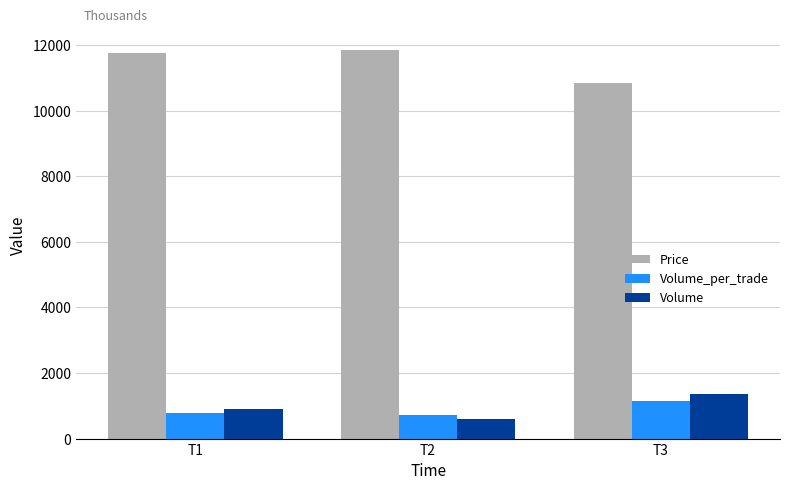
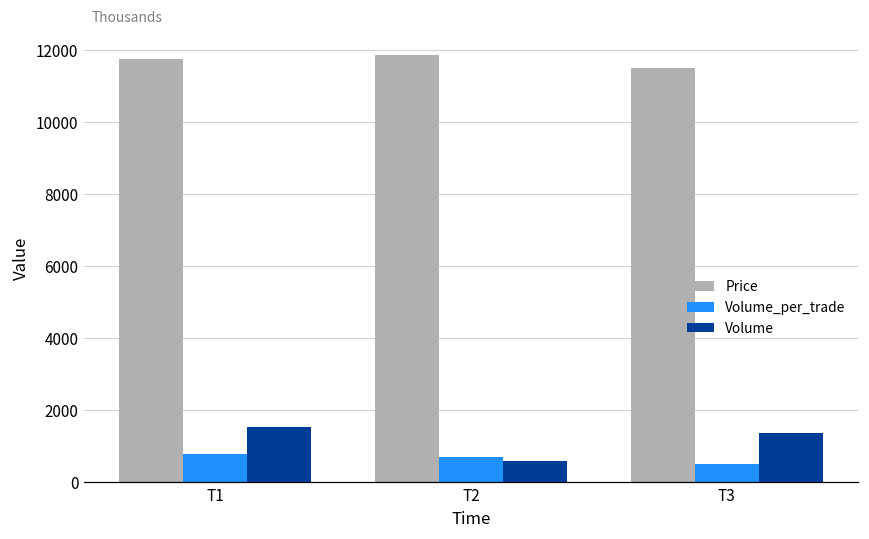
  {
    "Price": {
      "T1": 11800,
      "T2": 11900,
-     "T3": 10800
+     "T3": 11500
    },
    "Volume_per_trade": {
      "T1": 800,
      "T2": 700,
-     "T3": 1200
+     "T3": 500
    },
    "Volume": {
-     "T1": 900,
+     "T1": 1500,
      "T2": 600,
      "T3": 1400
    }
  }
